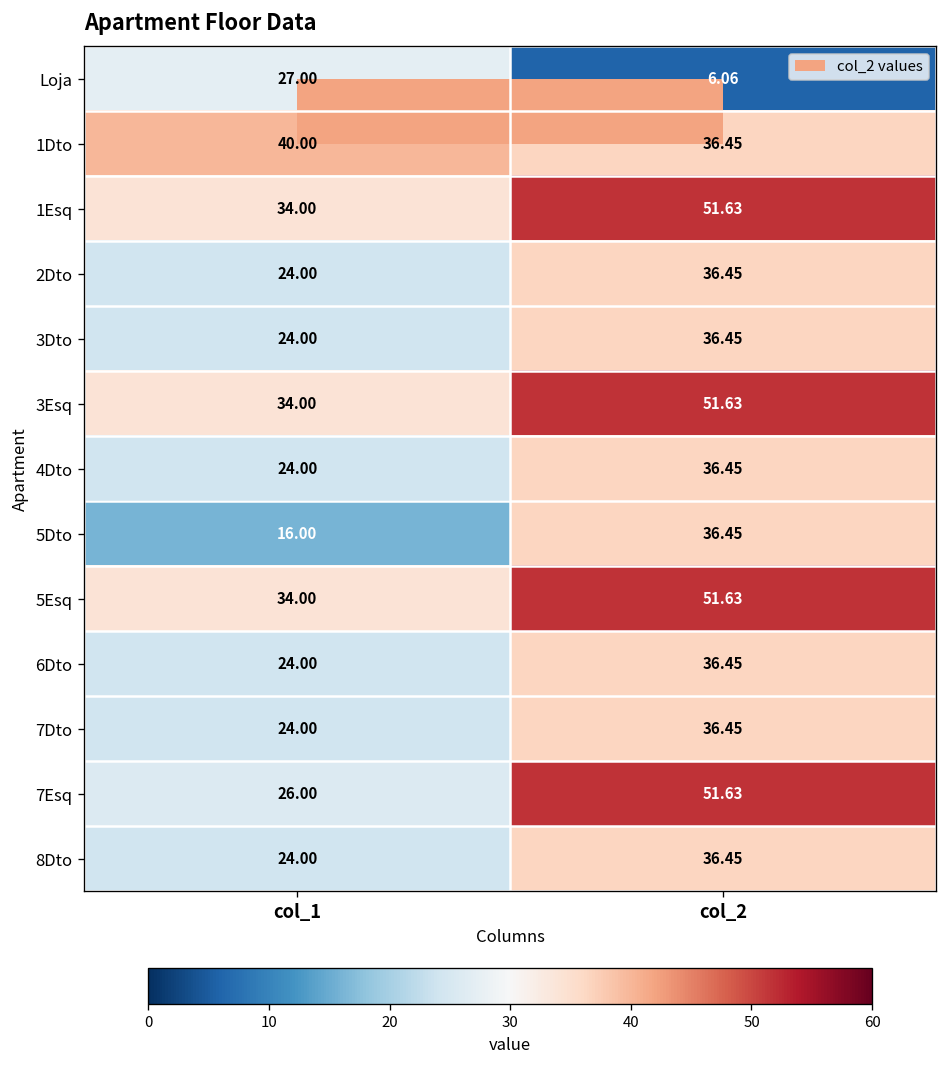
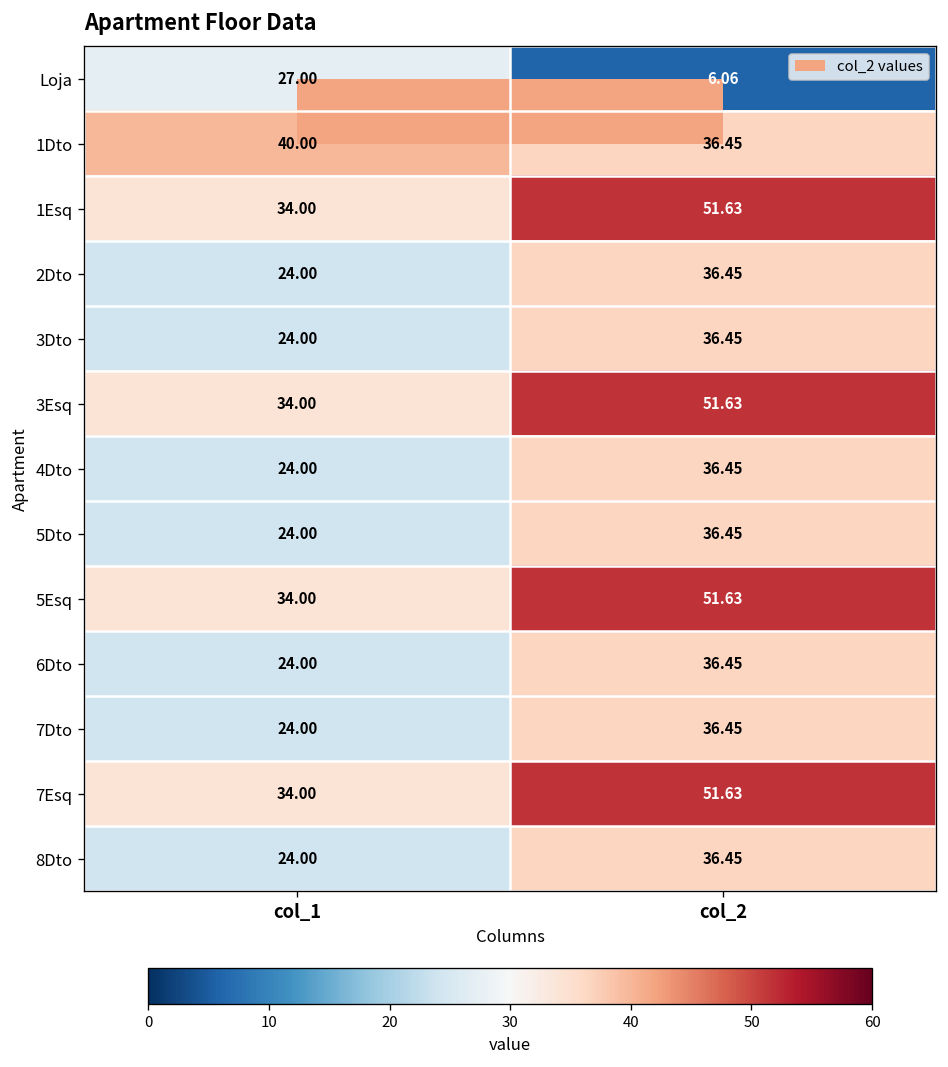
  {
    "1Esq": {
      "col_1": 34.00,
      "col_2": 51.63
    },
    "2Dto": {
      "col_1": 24.00,
      "col_2": 36.45
    },
    "3Dto": {
      "col_1": 24.00,
      "col_2": 36.45
    },
    "3Esq": {
      "col_1": 34.00,
      "col_2": 51.63
    },
    "4Dto": {
      "col_1": 24.00,
      "col_2": 36.45
    },
    "5Dto": {
-     "col_1": 16.00,
+     "col_1": 24.00,
      "col_2": 36.45
    },
    "5Esq": {
      "col_1": 34.00,
      "col_2": 51.63
    },
    "6Dto": {
      "col_1": 24.00,
      "col_2": 36.45
    },
    "7Dto": {
      "col_1": 24.00,
      "col_2": 36.45
    },
    "7Esq": {
-     "col_1": 26.00,
+     "col_1": 34.00,
      "col_2": 51.63
    },
    "8Dto": {
      "col_1": 24.00,
      "col_2": 36.45
    }
  }
